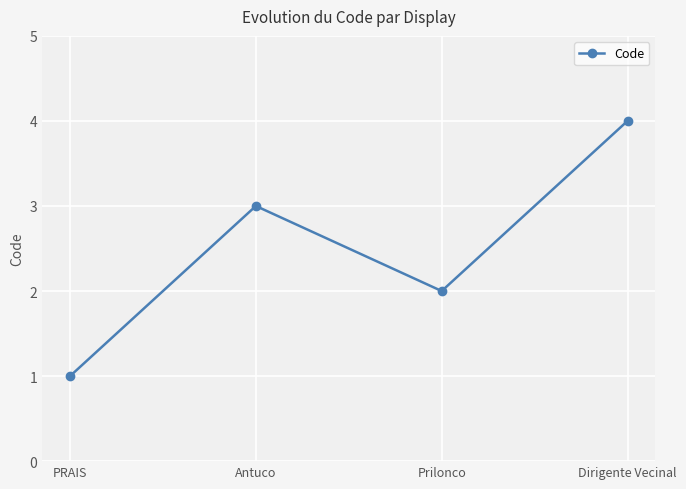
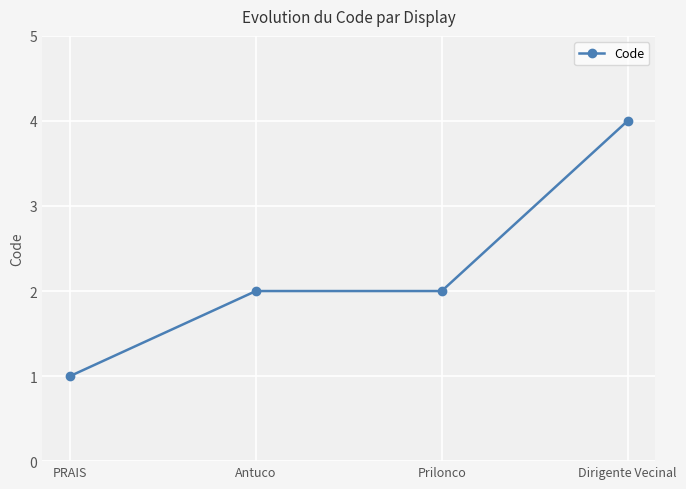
  {
    "PRAIS": 1,
-   "Antuco": 3,
+   "Antuco": 2,
    "Prilonco": 2,
    "Dirigente Vecinal": 4
  }
